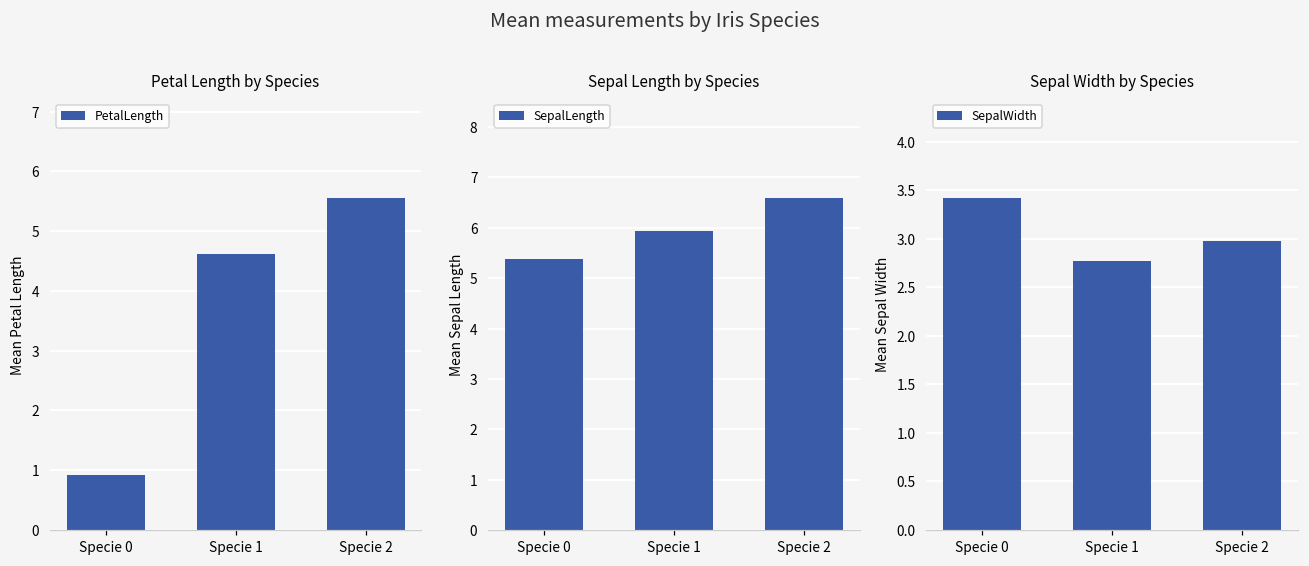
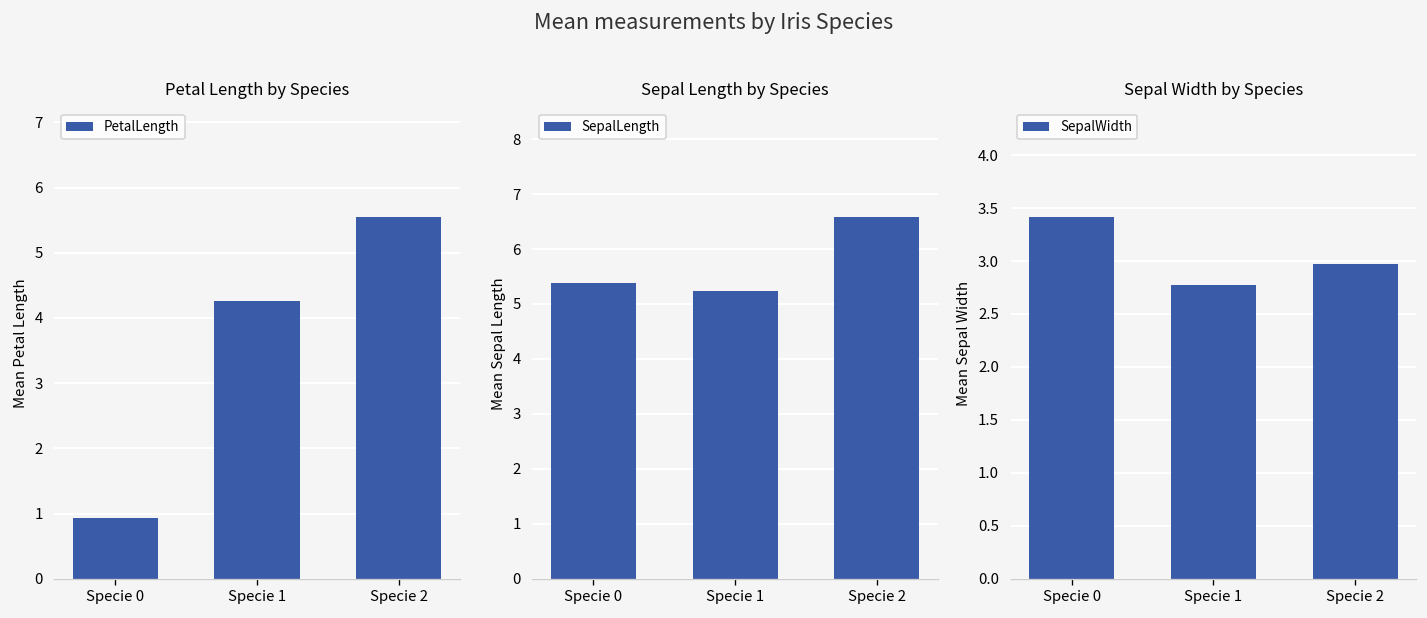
  {
    "Petal Length by Species": {
      "Specie 0": 0.9,
-     "Specie 1": 4.6,
+     "Specie 1": 4.3,
      "Specie 2": 5.6
    },
    "Sepal Length by Species": {
      "Specie 0": 5.4,
-     "Specie 1": 5.9,
+     "Specie 1": 5.2,
      "Specie 2": 6.6
    },
    "Sepal Width by Species": {
      "Specie 0": 3.4,
      "Specie 1": 2.8,
      "Specie 2": 3.0
    }
  }
